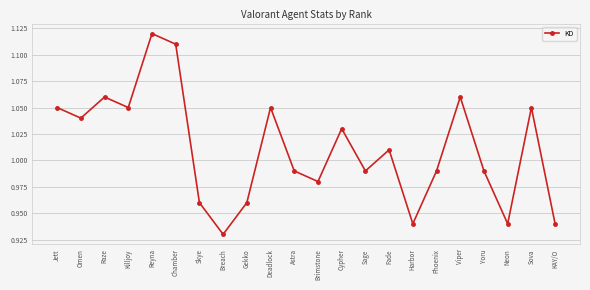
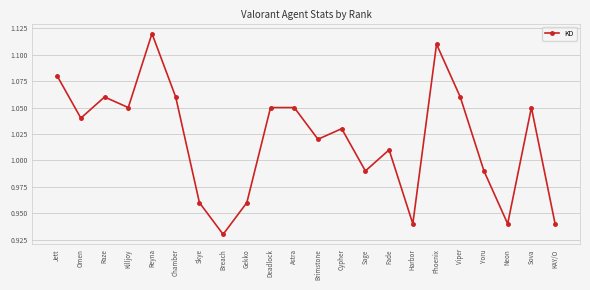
  {
-   "Jett": 1.05,
+   "Jett": 1.08,
    "Omen": 1.04,
    "Raze": 1.06,
    "Killjoy": 1.05,
    "Reyna": 1.12,
-   "Chamber": 1.11,
+   "Chamber": 1.06,
    "Skye": 0.96,
    "Breach": 0.93,
    "Gekko": 0.96,
    "Deadlock": 1.05,
-   "Astra": 0.99,
-   "Brimstone": 0.98,
+   "Astra": 1.05,
+   "Brimstone": 1.02,
    "Cypher": 1.03,
    "Sage": 0.99,
    "Fade": 1.01,
    "Harbor": 0.94,
-   "Phoenix": 0.99,
+   "Phoenix": 1.11,
    "Viper": 1.06,
    "Yoru": 0.99,
    "Neon": 0.94,
    "Sova": 1.05,
    "KAY/O": 0.94
  }
